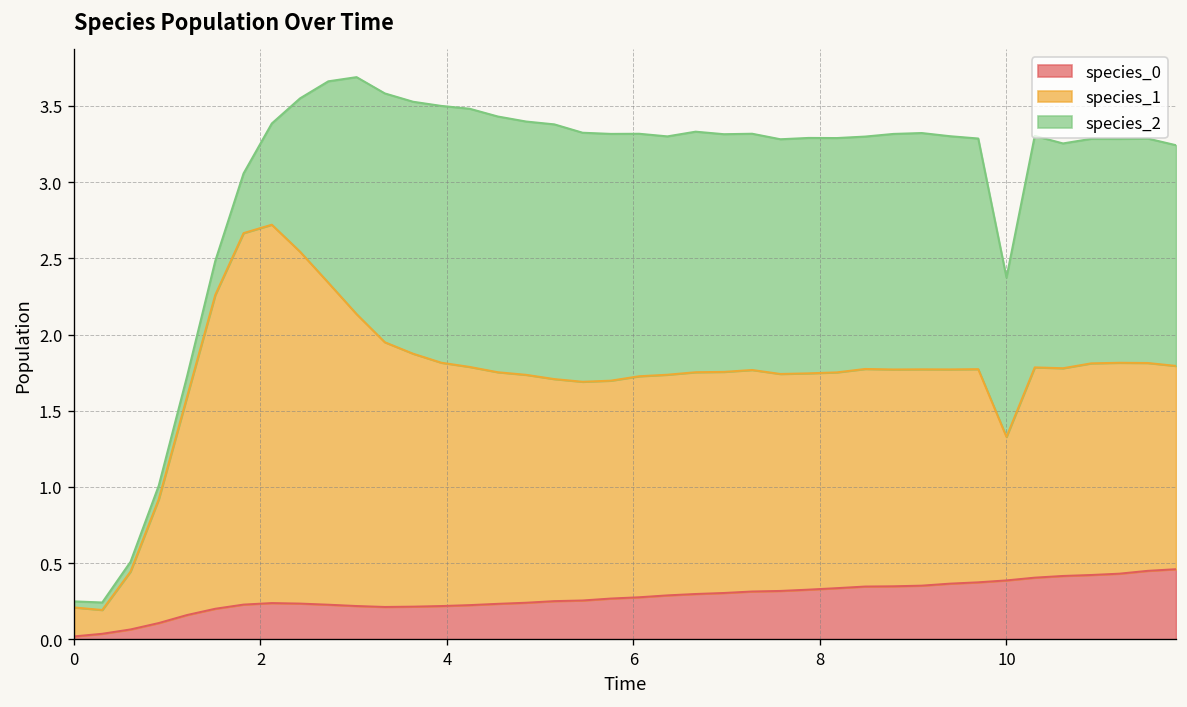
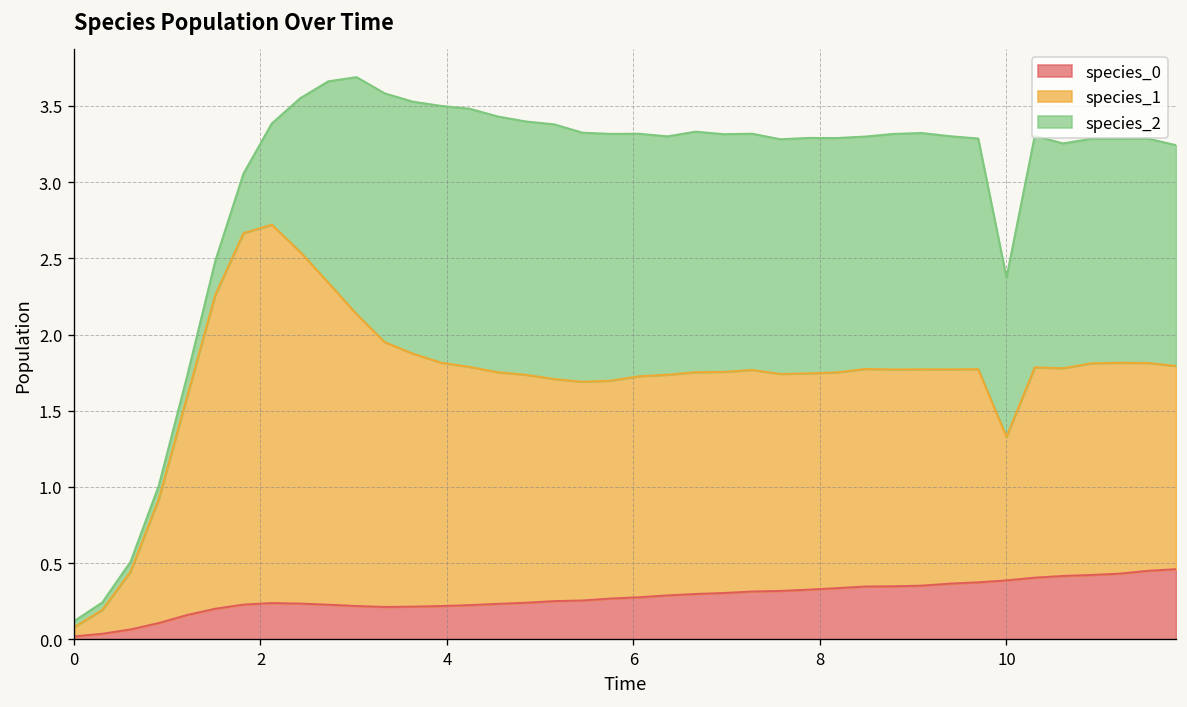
  {
    "species_0": {
      "0": 0.02,
      "10": 0.39
    },
    "species_1": {
-     "0": 0.19,
+     "0": 0.06,
      "10": 0.94
    },
    "species_2": {
      "0": 0.04,
      "10": 1.04
    }
  }
